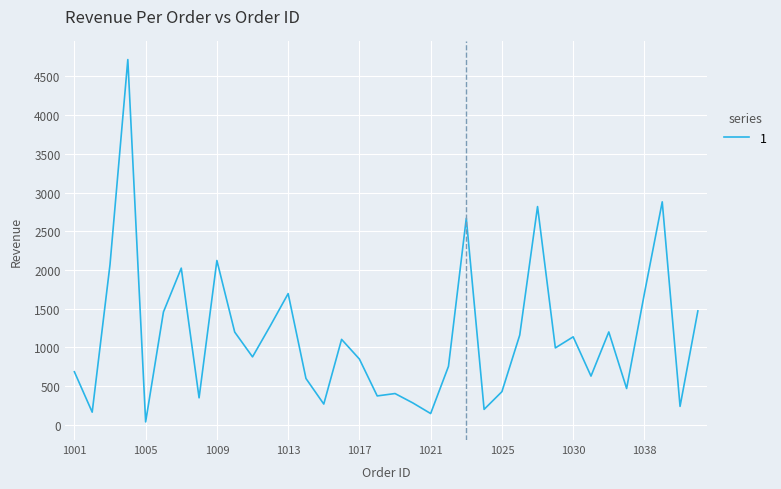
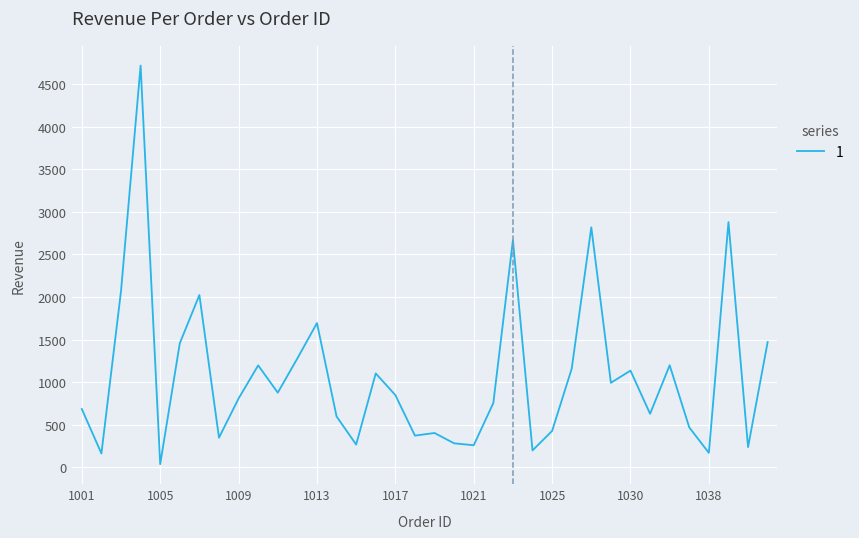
  {
    "1001": 700,
    "1005": 0,
-   "1009": 2100,
+   "1009": 800,
    "1013": 1700,
    "1017": 900,
-   "1021": 100,
+   "1021": 300,
    "1025": 400,
    "1030": 1100,
-   "1038": 1700
+   "1038": 200
  }
